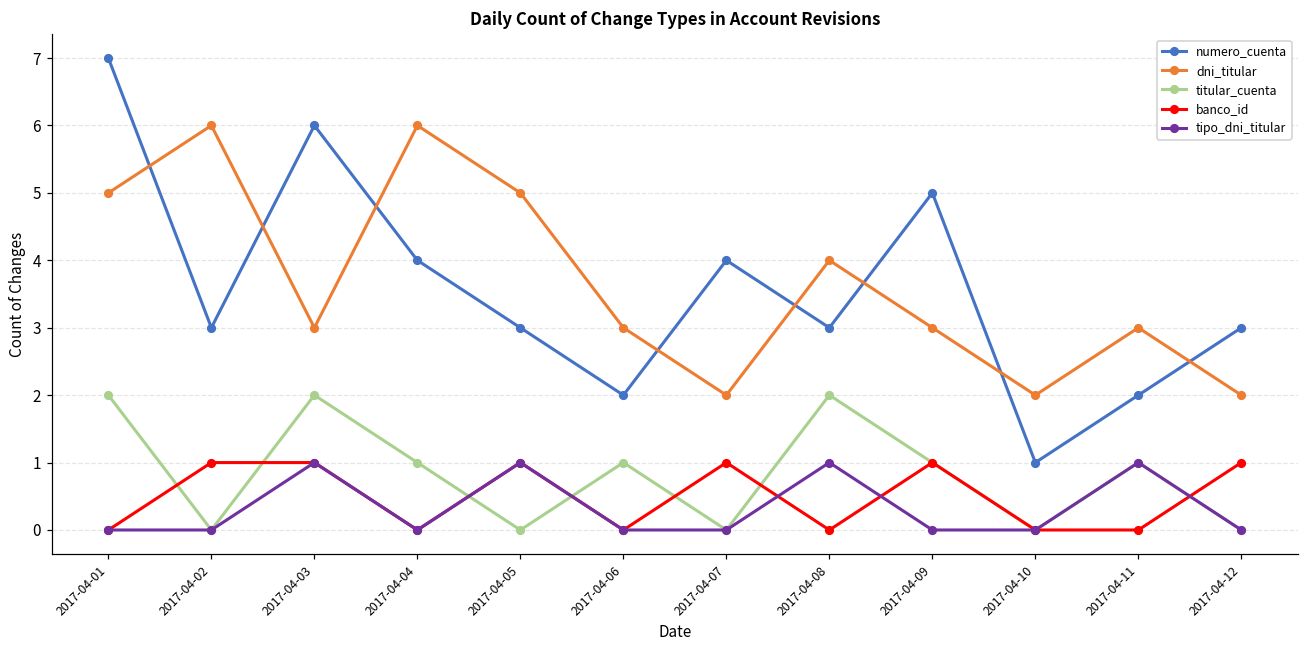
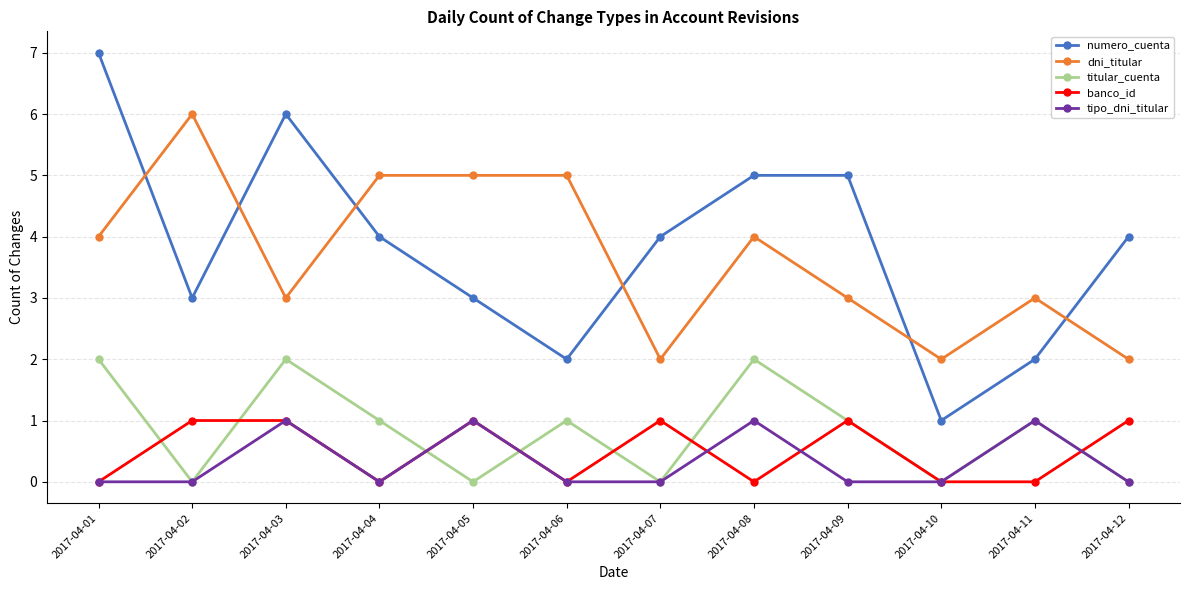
  {
    "numero_cuenta": {
      "2017-04-01": 7,
      "2017-04-02": 3,
      "2017-04-03": 6,
      "2017-04-04": 4,
      "2017-04-05": 3,
      "2017-04-06": 2,
      "2017-04-07": 4,
-     "2017-04-08": 3,
+     "2017-04-08": 5,
      "2017-04-09": 5,
      "2017-04-10": 1,
      "2017-04-11": 2,
-     "2017-04-12": 3
+     "2017-04-12": 4
    },
    "dni_titular": {
-     "2017-04-01": 5,
+     "2017-04-01": 4,
      "2017-04-02": 6,
      "2017-04-03": 3,
-     "2017-04-04": 6,
+     "2017-04-04": 5,
      "2017-04-05": 5,
-     "2017-04-06": 3,
+     "2017-04-06": 5,
      "2017-04-07": 2,
      "2017-04-08": 4,
      "2017-04-09": 3,
      "2017-04-10": 2,
      "2017-04-11": 3,
      "2017-04-12": 2
    },
    "titular_cuenta": {
      "2017-04-01": 2,
      "2017-04-03": 2,
      "2017-04-04": 1,
      "2017-04-05": 0,
      "2017-04-06": 1,
      "2017-04-08": 2
    },
    "banco_id": {
      "2017-04-02": 1,
      "2017-04-07": 1,
      "2017-04-08": 0,
      "2017-04-11": 0,
      "2017-04-12": 1
    },
    "tipo_dni_titular": {
      "2017-04-08": 1,
      "2017-04-09": 0
    }
  }
